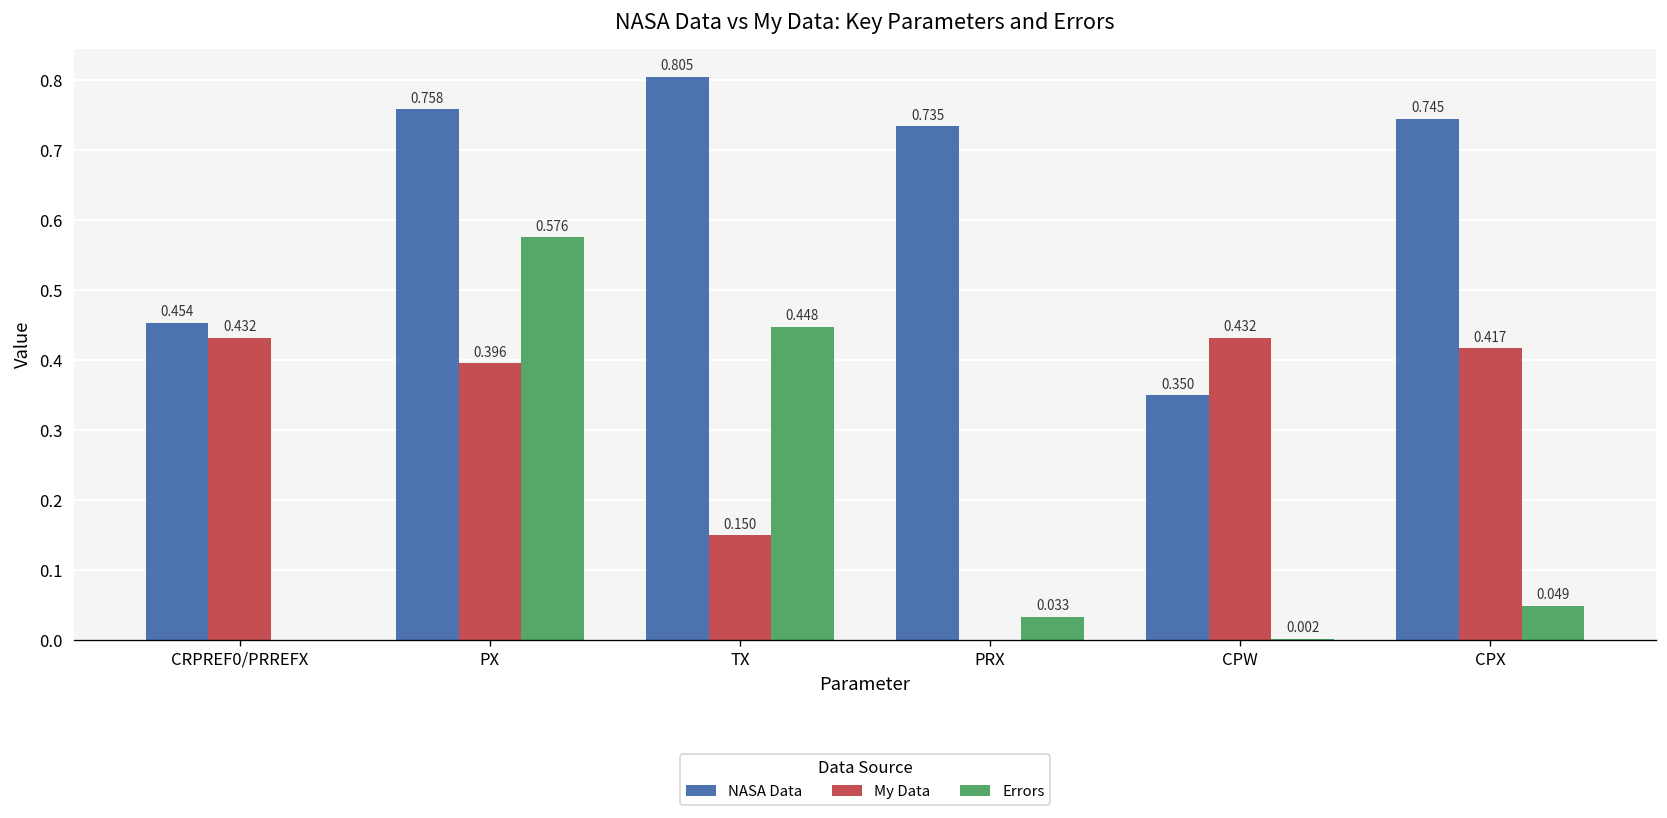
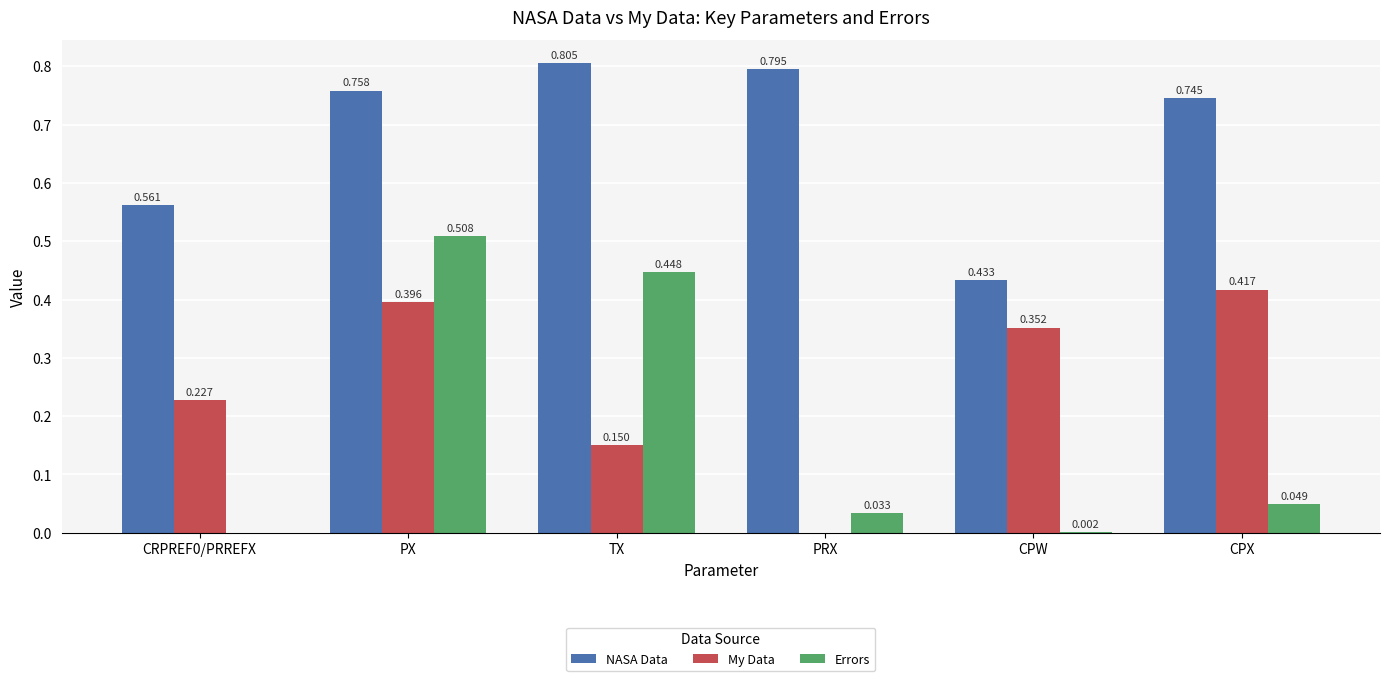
  {
    "NASA Data": {
-     "CRPREF0/PRREFX": 0.454,
+     "CRPREF0/PRREFX": 0.561,
      "PX": 0.758,
      "TX": 0.805,
-     "PRX": 0.735,
-     "CPW": 0.350,
+     "PRX": 0.795,
+     "CPW": 0.433,
      "CPX": 0.745
    },
    "My Data": {
-     "CRPREF0/PRREFX": 0.432,
+     "CRPREF0/PRREFX": 0.227,
      "PX": 0.396,
      "TX": 0.150,
-     "CPW": 0.432,
+     "CPW": 0.352,
      "CPX": 0.417
    },
    "Errors": {
-     "PX": 0.576,
+     "PX": 0.508,
      "TX": 0.448,
      "PRX": 0.033,
      "CPW": 0.002,
      "CPX": 0.049
    }
  }
